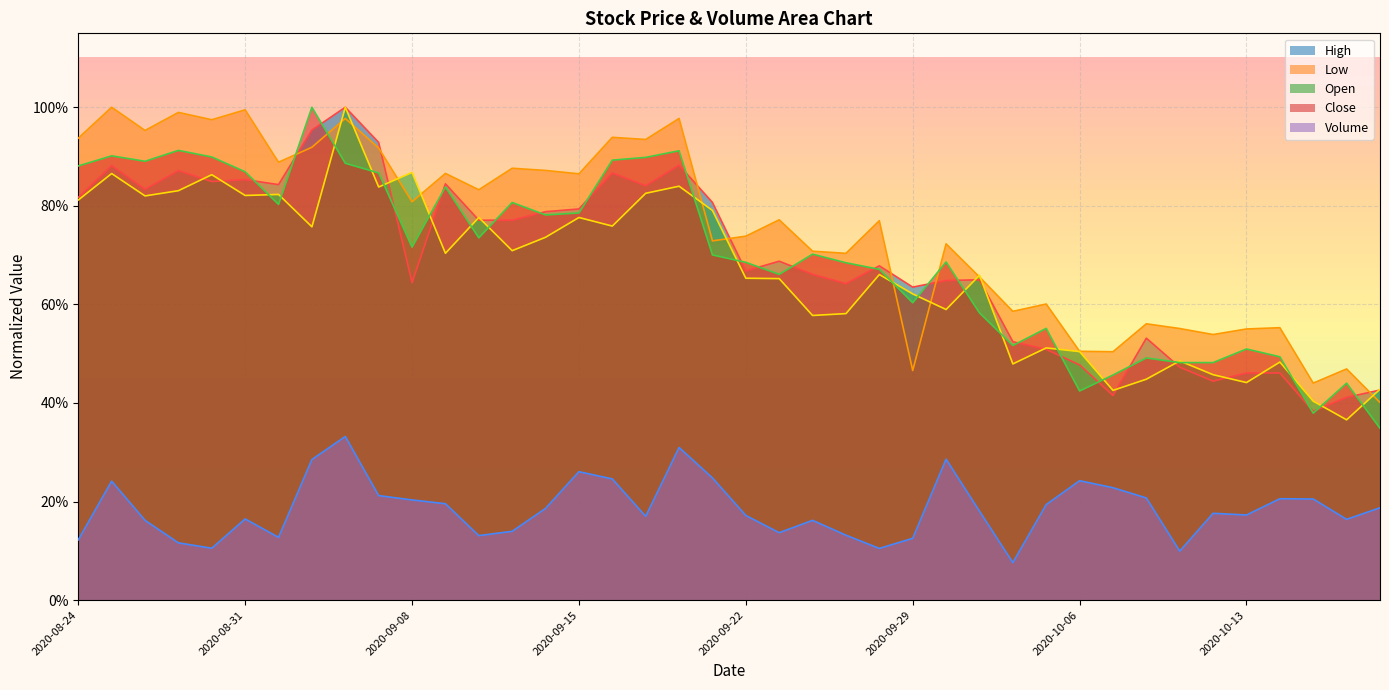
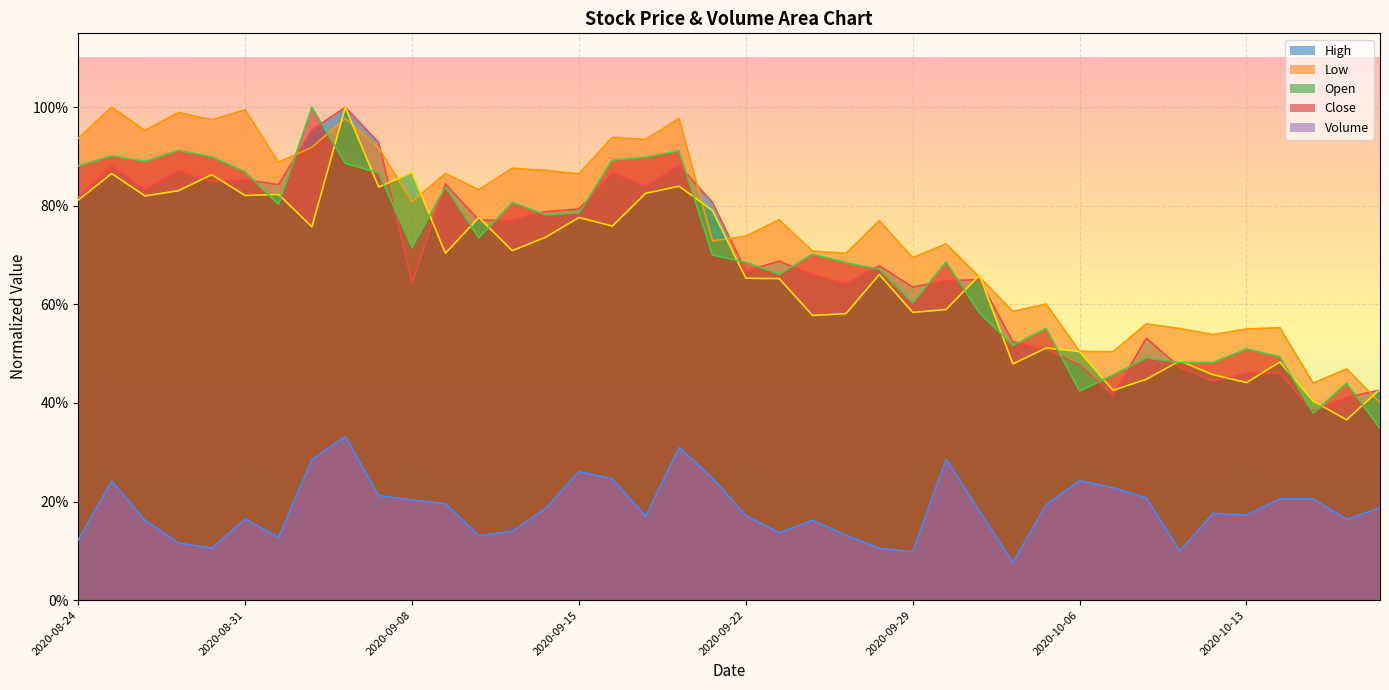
  {
    "High": {
      "2020-08-24": "82%",
      "2020-08-31": "85%",
      "2020-09-08": "64%",
      "2020-09-15": "79%",
      "2020-09-22": "67%",
      "2020-09-29": "64%",
      "2020-10-06": "48%",
      "2020-10-13": "46%"
    },
    "Low": {
      "2020-08-24": "94%",
      "2020-08-31": "99%",
      "2020-09-08": "81%",
      "2020-09-15": "86%",
      "2020-09-22": "74%",
-     "2020-09-29": "47%",
+     "2020-09-29": "69%",
      "2020-10-13": "55%"
    },
    "Open": {
      "2020-08-24": "81%",
      "2020-08-31": "82%",
      "2020-09-08": "87%",
      "2020-09-15": "78%",
      "2020-09-22": "65%",
-     "2020-09-29": "62%",
+     "2020-09-29": "58%",
      "2020-10-13": "44%"
    },
    "Close": {
      "2020-08-24": "88%",
      "2020-08-31": "87%",
      "2020-09-08": "72%",
      "2020-09-15": "79%",
      "2020-09-22": "69%",
      "2020-09-29": "60%",
      "2020-10-06": "42%",
      "2020-10-13": "51%"
    },
    "Volume": {
      "2020-08-24": "12%",
      "2020-08-31": "16%",
      "2020-09-08": "20%",
      "2020-09-15": "26%",
      "2020-09-22": "17%",
-     "2020-09-29": "13%",
+     "2020-09-29": "10%",
      "2020-10-06": "24%",
      "2020-10-13": "17%"
    }
  }
